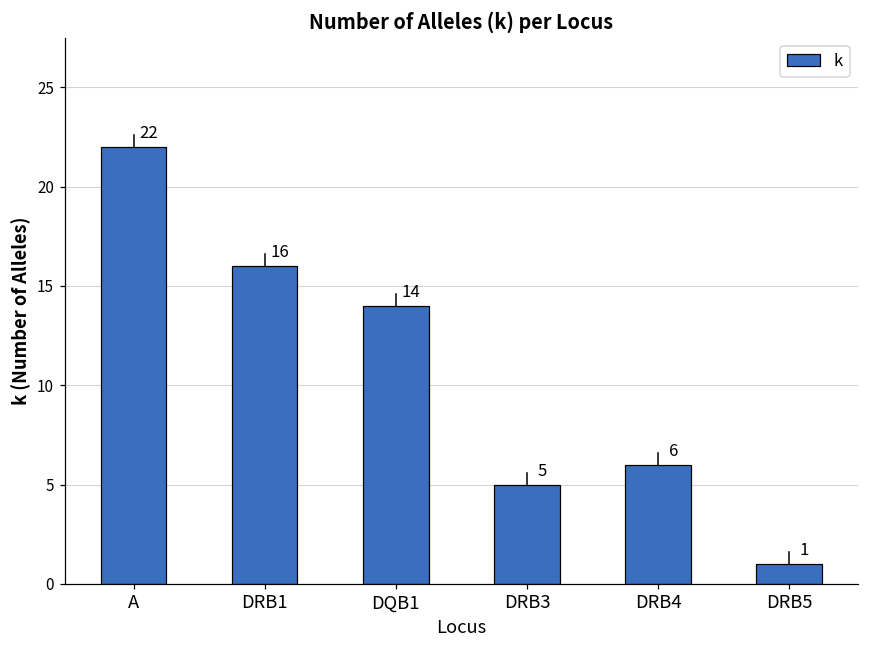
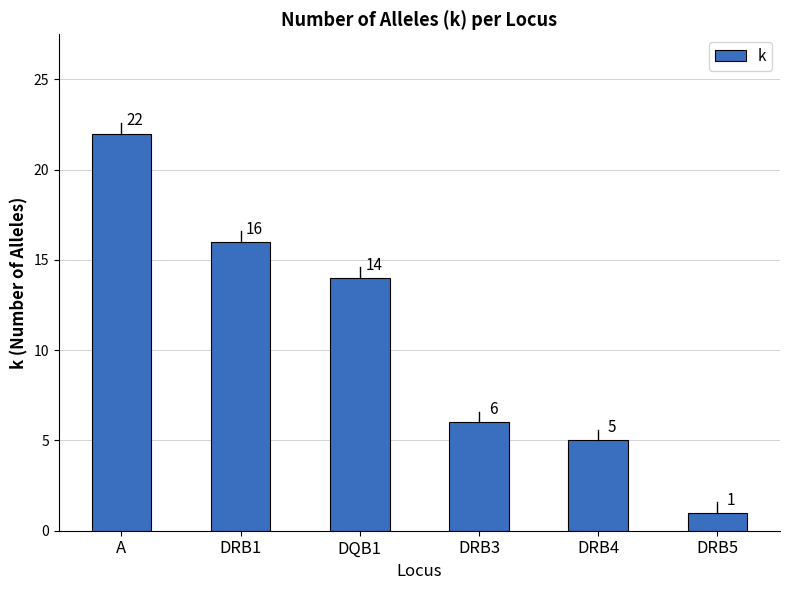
  {
    "k": {
      "A": 22,
      "DRB1": 16,
      "DQB1": 14,
-     "DRB3": 5,
-     "DRB4": 6,
+     "DRB3": 6,
+     "DRB4": 5,
      "DRB5": 1
    }
  }
